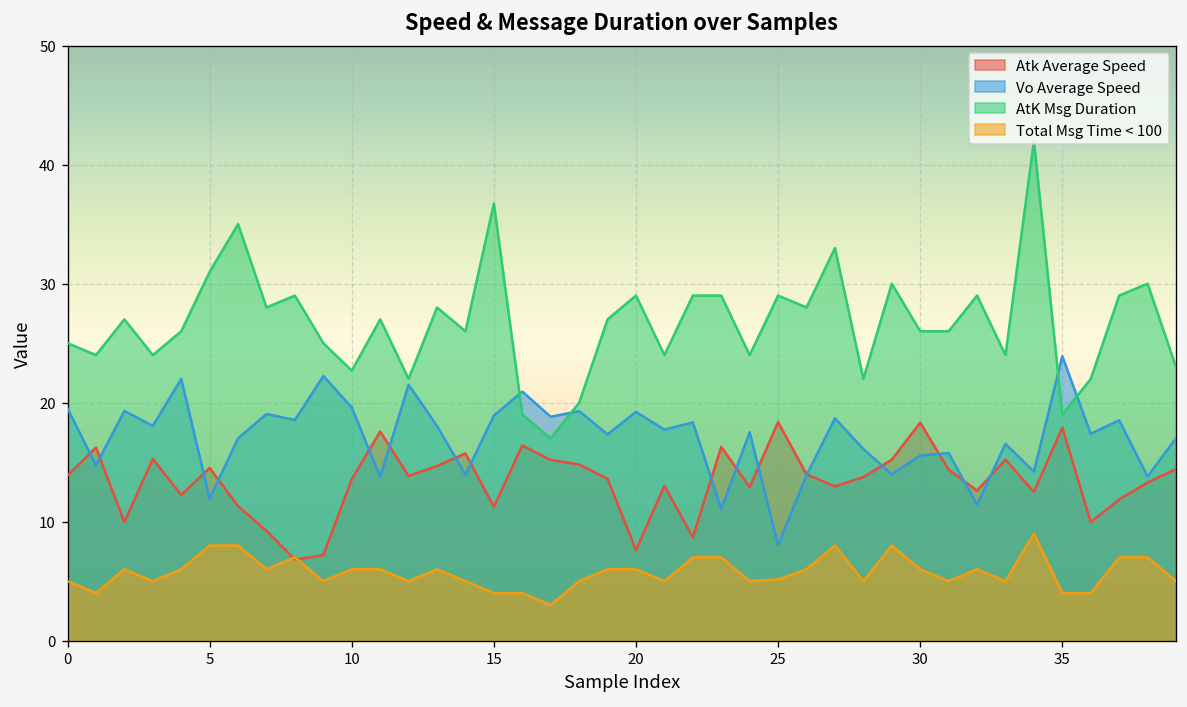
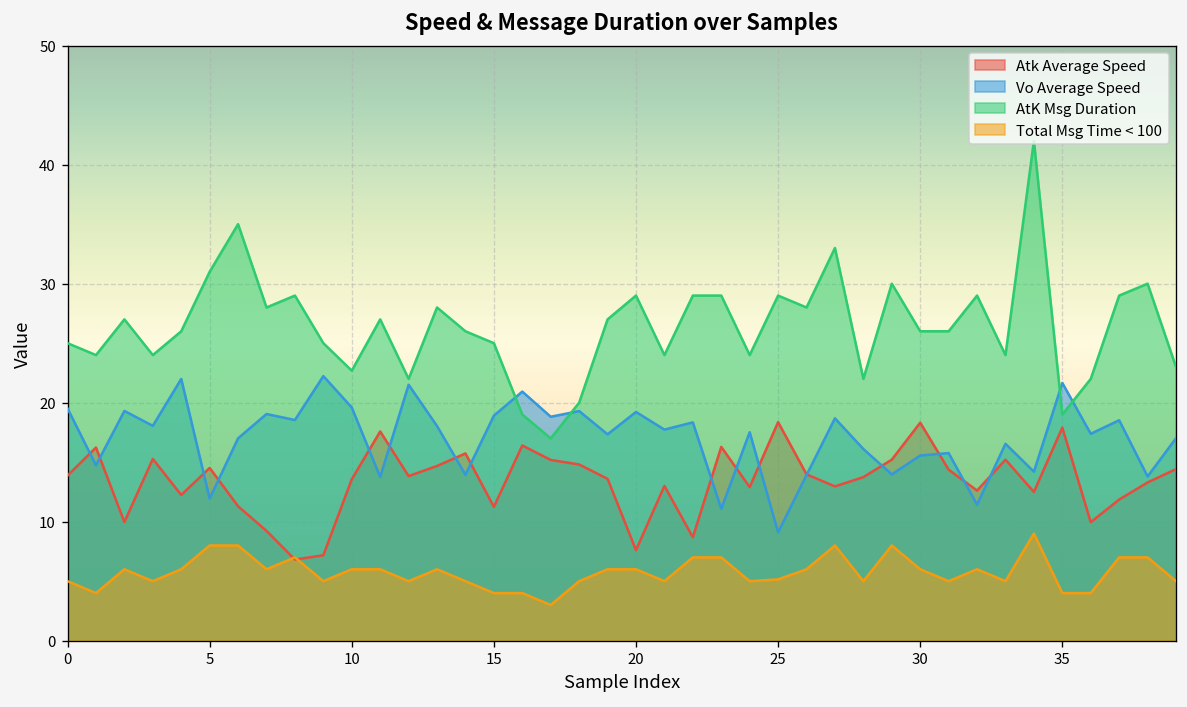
  {
    "Atk Average Speed": {
      "0": 14,
      "5": 15,
      "10": 14,
      "15": 11,
      "20": 8,
      "25": 18,
      "30": 18,
      "35": 18
    },
    "Vo Average Speed": {
      "0": 20,
      "5": 12,
      "10": 20,
      "15": 19,
      "20": 19,
-     "25": 8,
+     "25": 9,
      "30": 16,
-     "35": 24
+     "35": 22
    },
    "AtK Msg Duration": {
      "0": 25,
      "5": 31,
      "10": 23,
-     "15": 37,
+     "15": 25,
      "20": 29,
      "25": 29,
      "30": 26,
      "35": 19
    },
    "Total Msg Time < 100": {
      "0": 5,
      "5": 8,
      "10": 6,
      "15": 4,
      "20": 6,
      "25": 5,
      "30": 6,
      "35": 4
    }
  }
